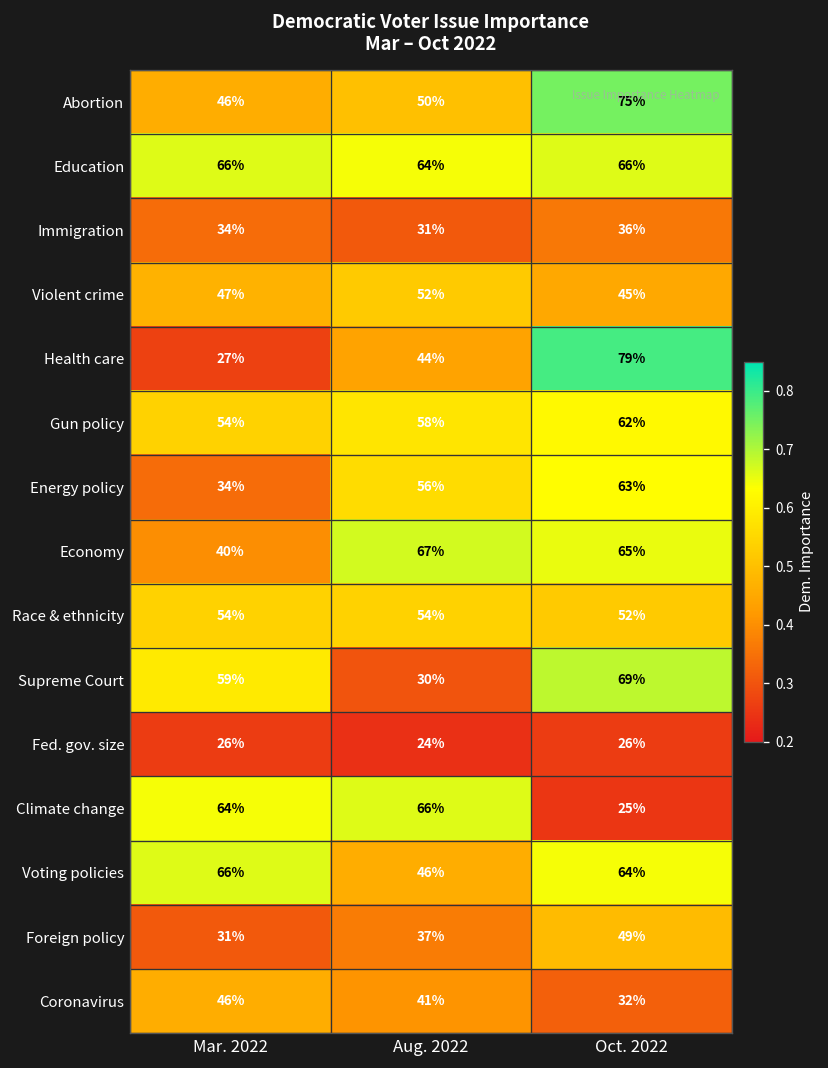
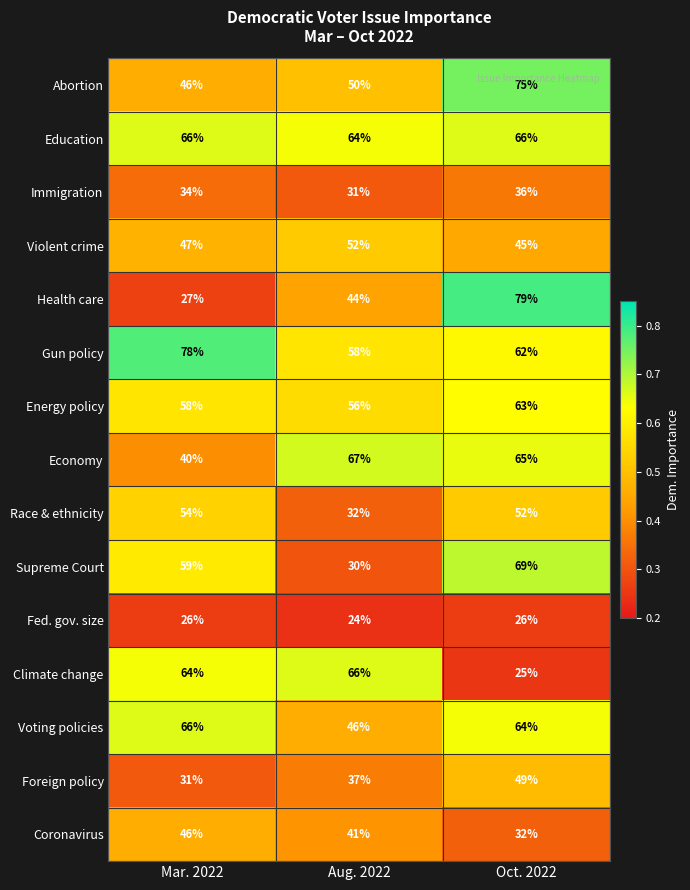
  {
    "Abortion": {
      "Mar. 2022": "46%",
      "Aug. 2022": "50%"
    },
    "Education": {
      "Mar. 2022": "66%",
      "Aug. 2022": "64%",
      "Oct. 2022": "66%"
    },
    "Immigration": {
      "Mar. 2022": "34%",
      "Aug. 2022": "31%",
      "Oct. 2022": "36%"
    },
    "Violent crime": {
      "Mar. 2022": "47%",
      "Aug. 2022": "52%",
      "Oct. 2022": "45%"
    },
    "Health care": {
      "Mar. 2022": "27%",
      "Aug. 2022": "44%",
      "Oct. 2022": "79%"
    },
    "Gun policy": {
-     "Mar. 2022": "54%",
+     "Mar. 2022": "78%",
      "Aug. 2022": "58%",
      "Oct. 2022": "62%"
    },
    "Energy policy": {
-     "Mar. 2022": "34%",
+     "Mar. 2022": "58%",
      "Aug. 2022": "56%",
      "Oct. 2022": "63%"
    },
    "Economy": {
      "Mar. 2022": "40%",
      "Aug. 2022": "67%",
      "Oct. 2022": "65%"
    },
    "Race & ethnicity": {
      "Mar. 2022": "54%",
-     "Aug. 2022": "54%",
+     "Aug. 2022": "32%",
      "Oct. 2022": "52%"
    },
    "Supreme Court": {
      "Mar. 2022": "59%",
      "Aug. 2022": "30%",
      "Oct. 2022": "69%"
    },
    "Fed. gov. size": {
      "Mar. 2022": "26%",
      "Aug. 2022": "24%",
      "Oct. 2022": "26%"
    },
    "Climate change": {
      "Mar. 2022": "64%",
      "Aug. 2022": "66%",
      "Oct. 2022": "25%"
    },
    "Voting policies": {
      "Mar. 2022": "66%",
      "Aug. 2022": "46%",
      "Oct. 2022": "64%"
    },
    "Foreign policy": {
      "Mar. 2022": "31%",
      "Aug. 2022": "37%",
      "Oct. 2022": "49%"
    },
    "Coronavirus": {
      "Mar. 2022": "46%",
      "Aug. 2022": "41%",
      "Oct. 2022": "32%"
    }
  }
